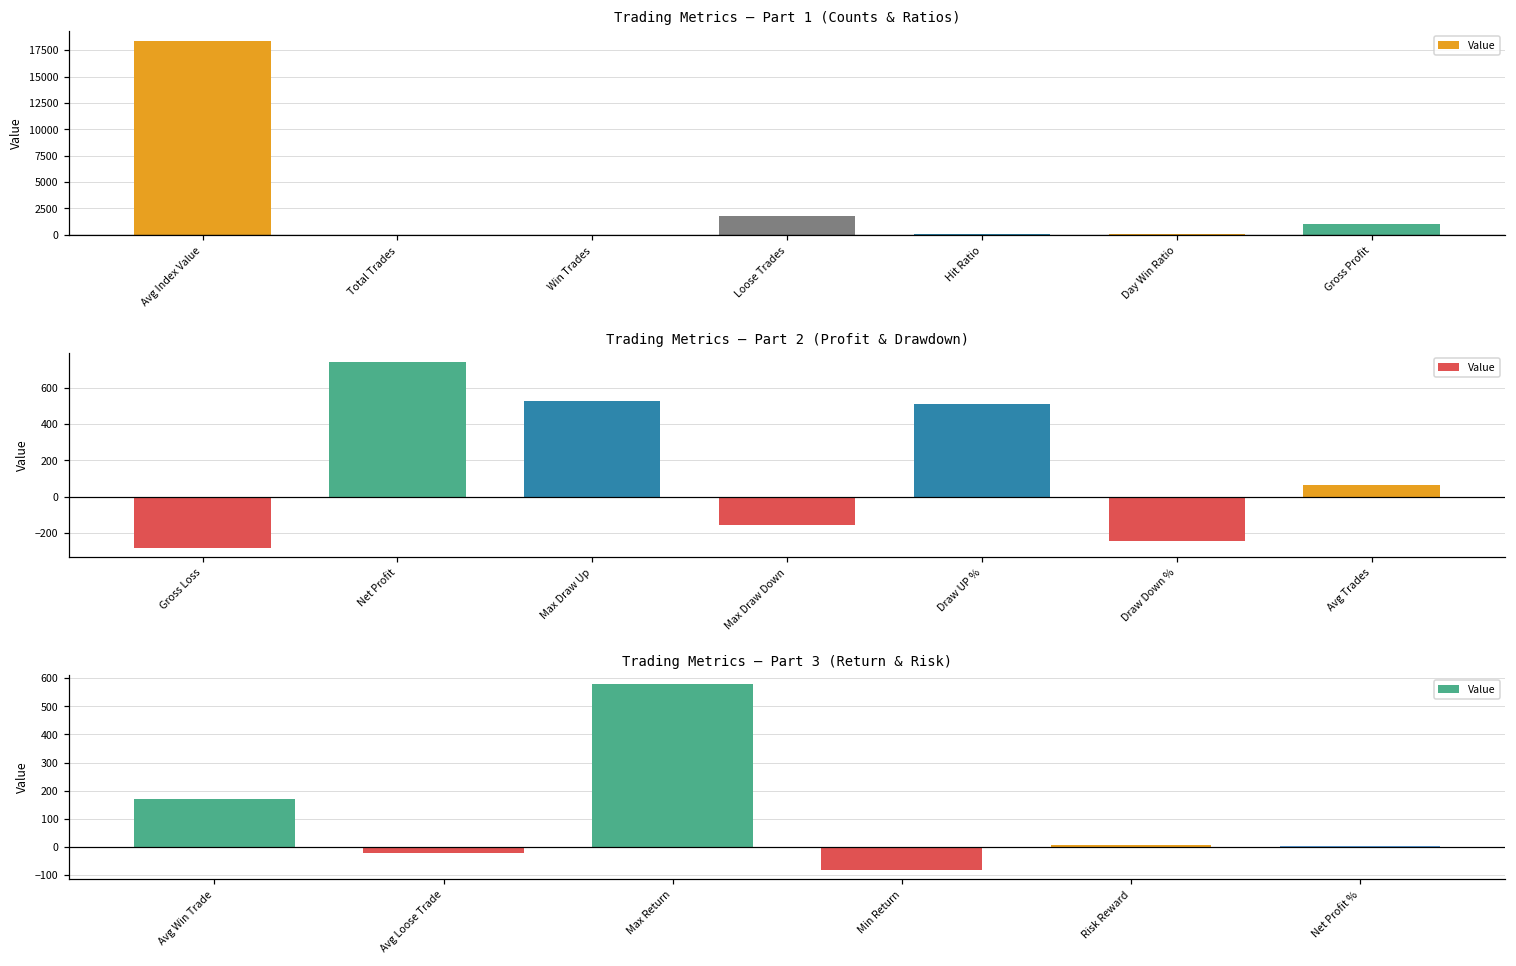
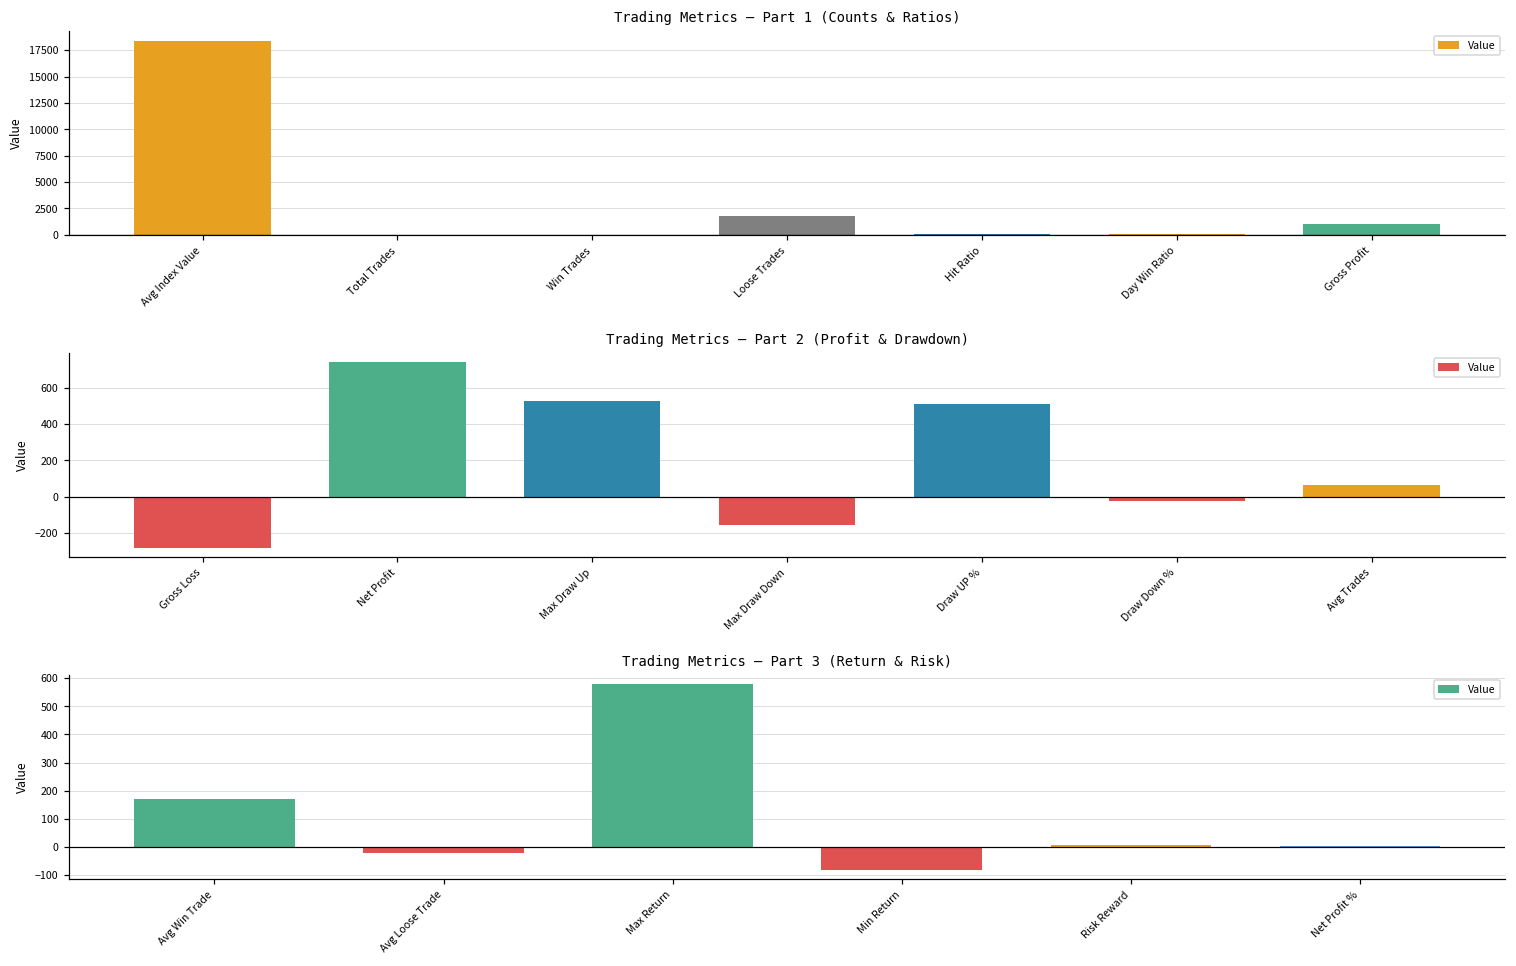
  {
    "Trading Metrics – Part 1 (Counts & Ratios)": {
      "Avg Index Value": 18000,
      "Loose Trades": 2000,
      "Gross Profit": 1000
    },
    "Trading Metrics – Part 2 (Profit & Drawdown)": {
      "Gross Loss": -280,
      "Net Profit": 740,
      "Max Draw Up": 530,
      "Max Draw Down": -150,
      "Draw UP %": 510,
-     "Draw Down %": -240,
+     "Draw Down %": -20,
      "Avg Trades": 70
    },
    "Trading Metrics – Part 3 (Return & Risk)": {
      "Avg Win Trade": 170,
      "Avg Loose Trade": -20,
      "Max Return": 580,
      "Min Return": -80
    }
  }
